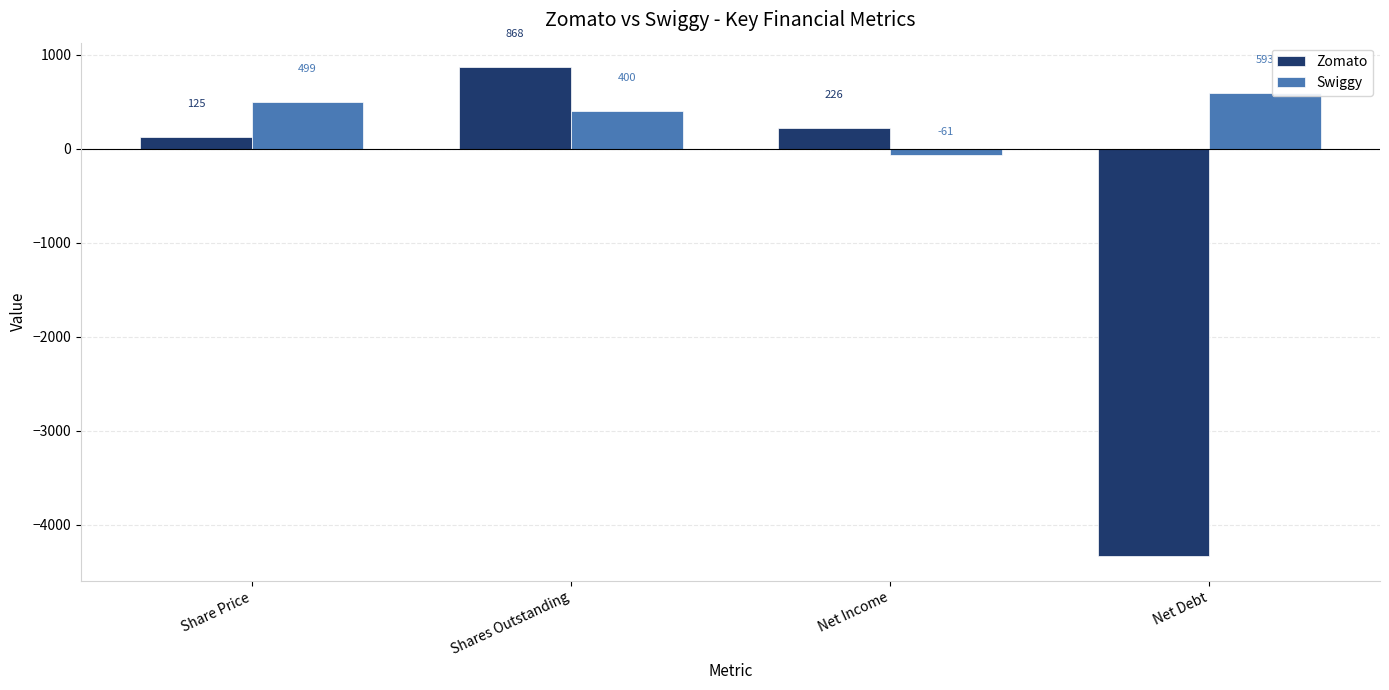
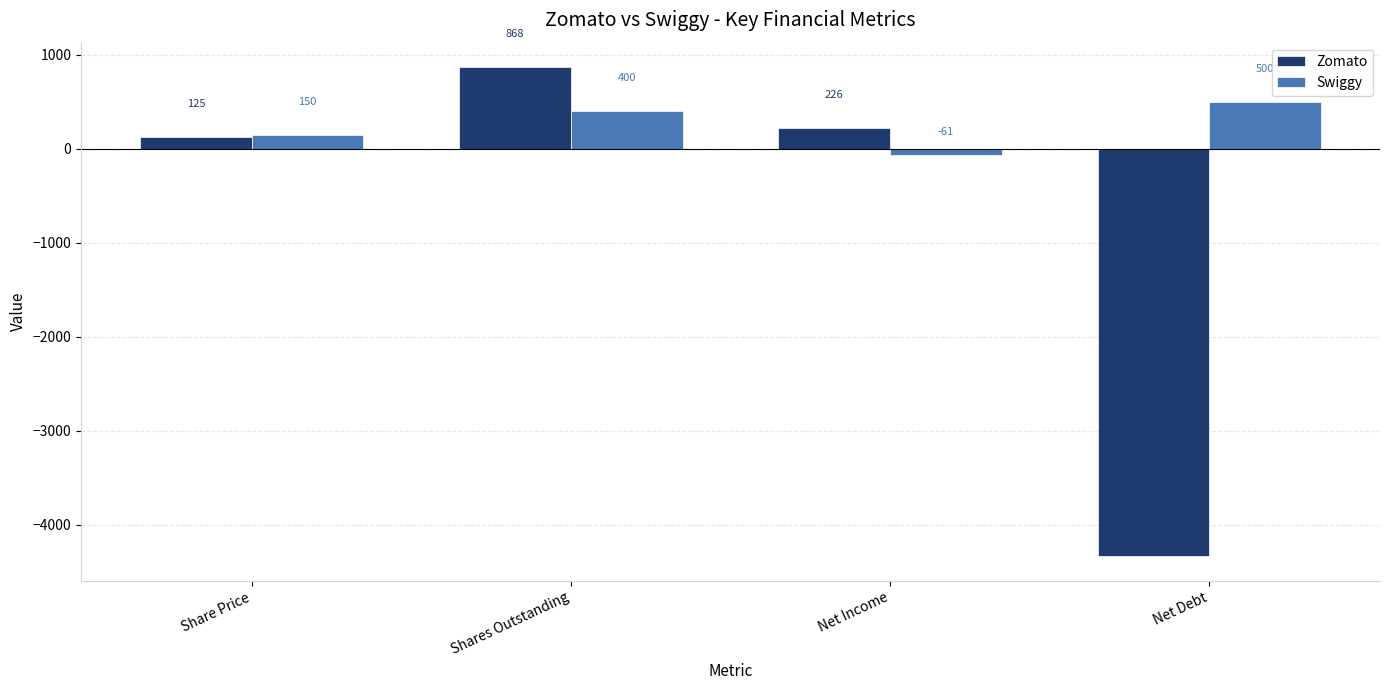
  {
    "Zomato": {
      "Net Debt": -4300
    },
    "Swiggy": {
-     "Share Price": 499,
+     "Share Price": 150,
      "Net Income": -61,
-     "Net Debt": 600
+     "Net Debt": 500
    }
  }
